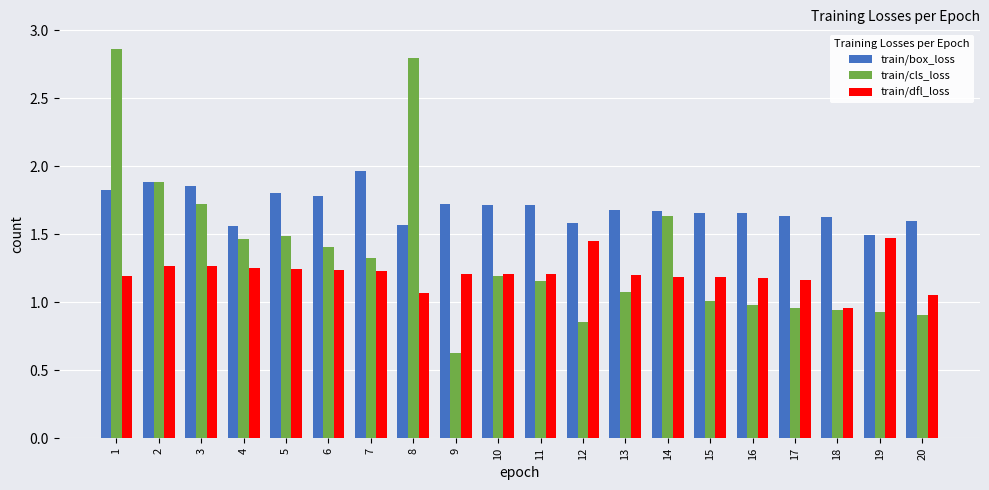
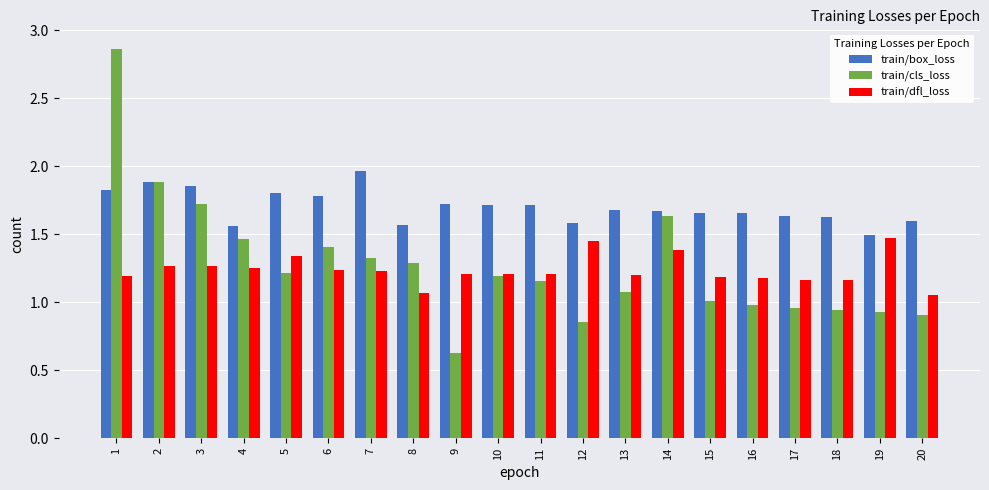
  {
    "train/box_loss": {
      "1": 1.82,
      "2": 1.89,
      "3": 1.86,
      "4": 1.56,
      "5": 1.81,
      "6": 1.78,
      "7": 1.96,
      "8": 1.57,
      "9": 1.73,
      "10": 1.72,
      "11": 1.72,
      "12": 1.58,
      "13": 1.68,
      "14": 1.67,
      "15": 1.66,
      "16": 1.65,
      "17": 1.63,
      "18": 1.63,
      "19": 1.49,
      "20": 1.60
    },
    "train/cls_loss": {
      "1": 2.86,
      "2": 1.89,
      "3": 1.72,
      "4": 1.46,
-     "5": 1.49,
+     "5": 1.22,
      "6": 1.41,
      "7": 1.33,
-     "8": 2.80,
+     "8": 1.29,
      "9": 0.63,
      "10": 1.19,
      "11": 1.16,
      "12": 0.85,
      "13": 1.07,
      "14": 1.63,
      "15": 1.01,
      "16": 0.98,
      "17": 0.96,
      "18": 0.94,
      "19": 0.93,
      "20": 0.91
    },
    "train/dfl_loss": {
      "1": 1.19,
      "2": 1.27,
      "3": 1.27,
      "4": 1.26,
-     "5": 1.25,
+     "5": 1.34,
      "6": 1.23,
      "7": 1.23,
      "8": 1.07,
      "9": 1.21,
      "10": 1.21,
      "11": 1.21,
      "12": 1.45,
      "13": 1.20,
-     "14": 1.19,
+     "14": 1.39,
      "15": 1.18,
      "16": 1.18,
      "17": 1.17,
-     "18": 0.96,
+     "18": 1.17,
      "19": 1.48,
      "20": 1.05
    }
  }
